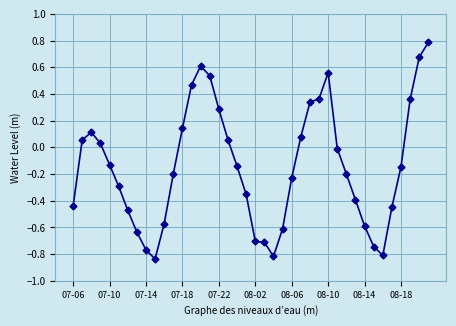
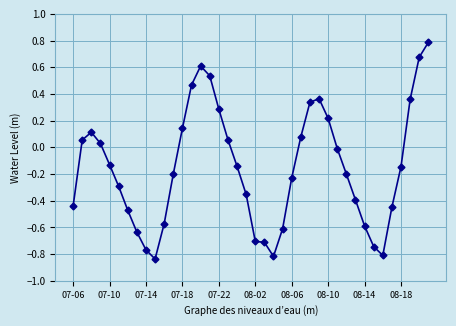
  {
    "07-06": -0.44,
    "07-10": -0.13,
    "07-14": -0.77,
    "07-18": 0.14,
    "07-22": 0.29,
    "08-02": -0.70,
    "08-06": -0.23,
-   "08-10": 0.56,
+   "08-10": 0.22,
    "08-14": -0.59,
    "08-18": -0.14
  }
